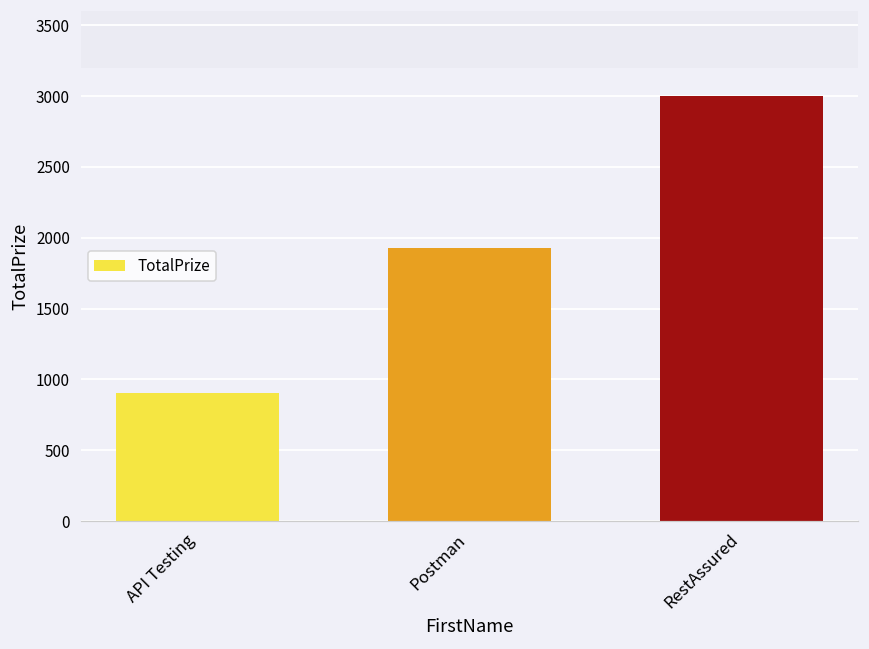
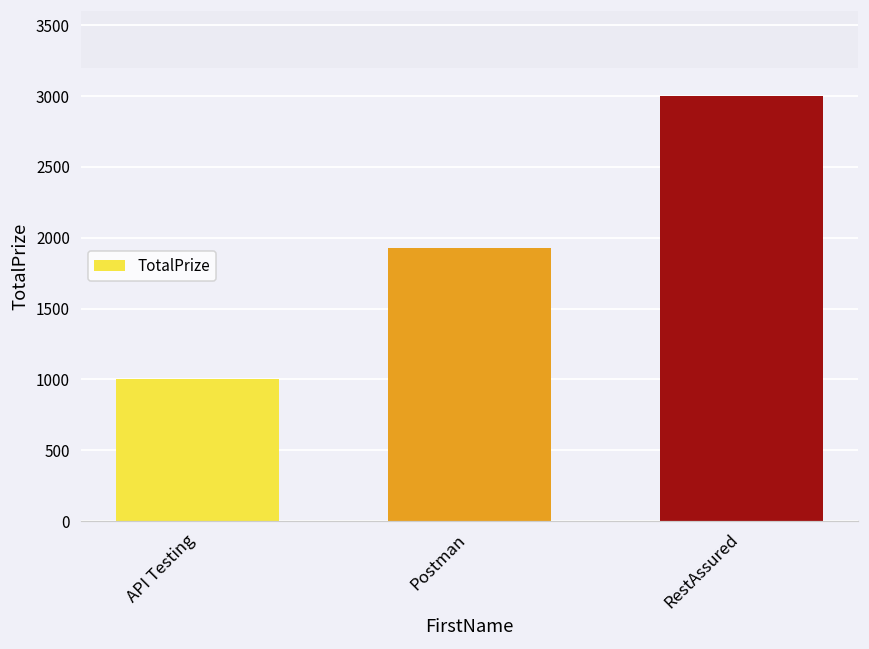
  {
-   "API Testing": 900,
+   "API Testing": 1000,
    "Postman": 1930,
    "RestAssured": 3000
  }
